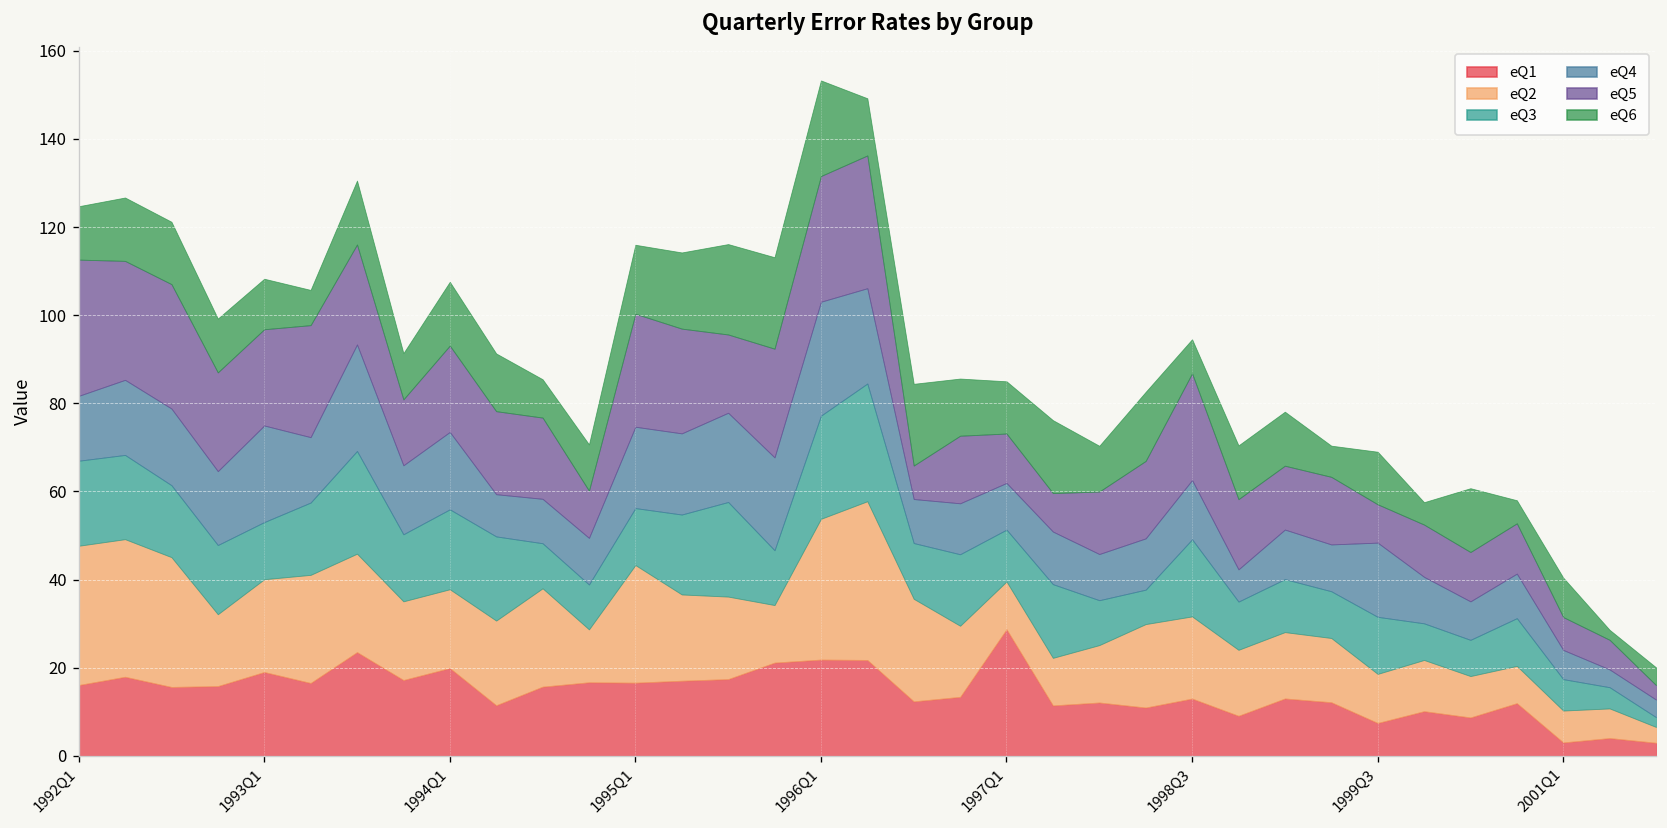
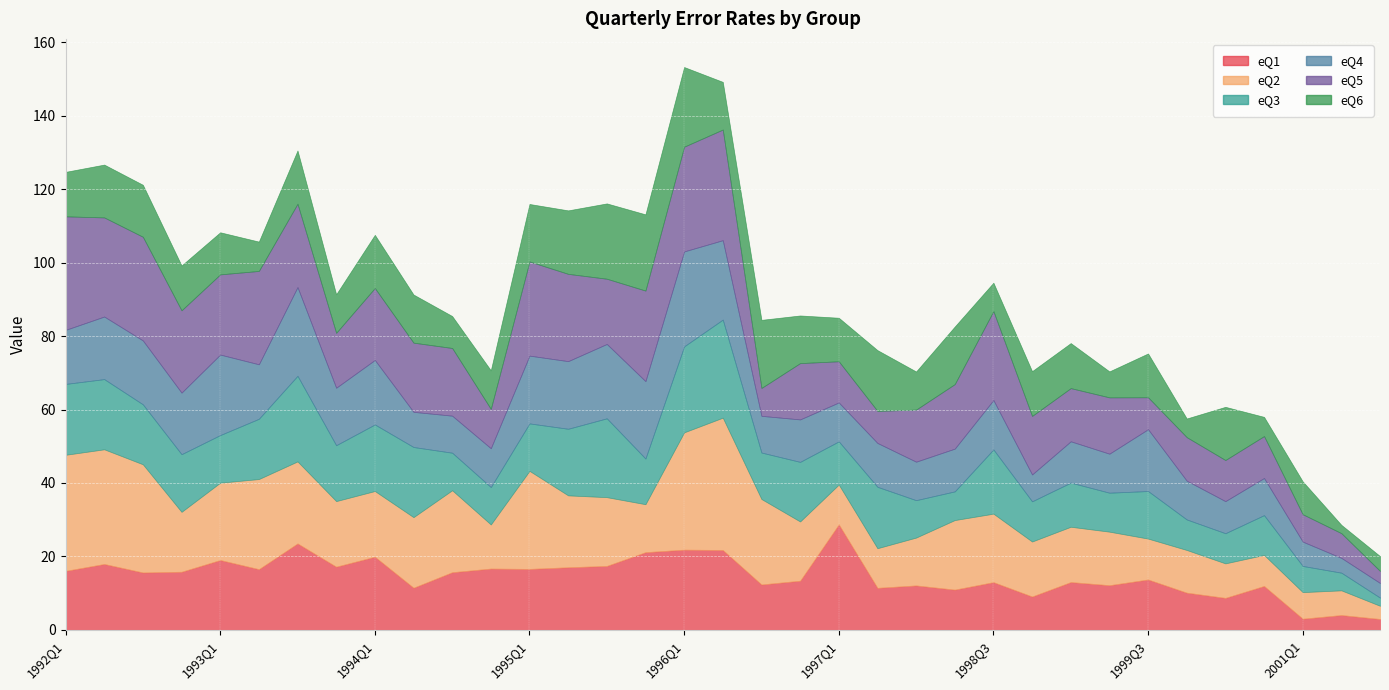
  {
    "eQ1": {
      "1992Q1": 16,
      "1993Q1": 19,
      "1994Q1": 20,
      "1995Q1": 17,
      "1996Q1": 22,
      "1997Q1": 29,
      "1998Q3": 13,
-     "1999Q3": 7,
+     "1999Q3": 14,
      "2001Q1": 3
    },
    "eQ2": {
      "1992Q1": 32,
      "1993Q1": 21,
      "1994Q1": 18,
      "1995Q1": 27,
      "1996Q1": 32,
      "1997Q1": 11,
      "1998Q3": 19,
      "1999Q3": 11,
      "2001Q1": 7
    },
    "eQ5": {
      "1992Q1": 31,
      "1993Q1": 22,
      "1994Q1": 20,
      "1995Q1": 26,
      "1996Q1": 29,
      "1997Q1": 11,
      "1998Q3": 24,
      "1999Q3": 9,
      "2001Q1": 7
    },
    "eQ6": {
      "1992Q1": 12,
      "1993Q1": 11,
      "1994Q1": 14,
      "1995Q1": 16,
      "1996Q1": 22,
      "1997Q1": 12,
      "1998Q3": 8,
      "1999Q3": 12,
      "2001Q1": 9
    }
  }
